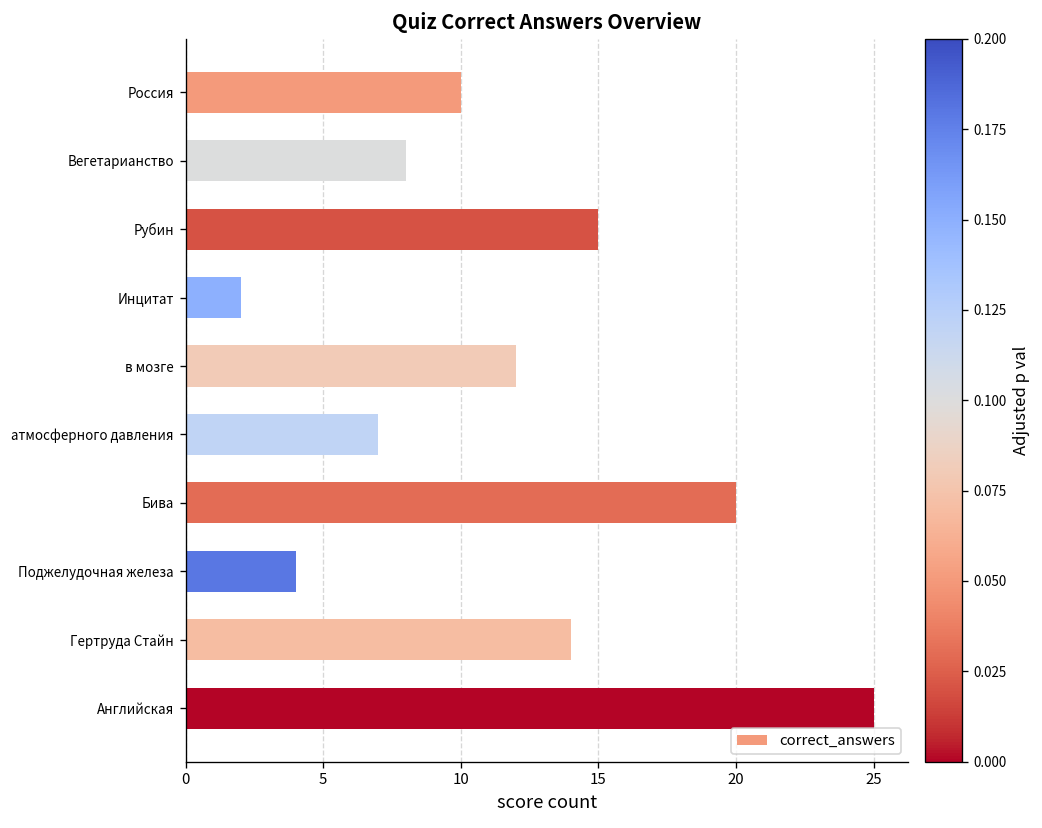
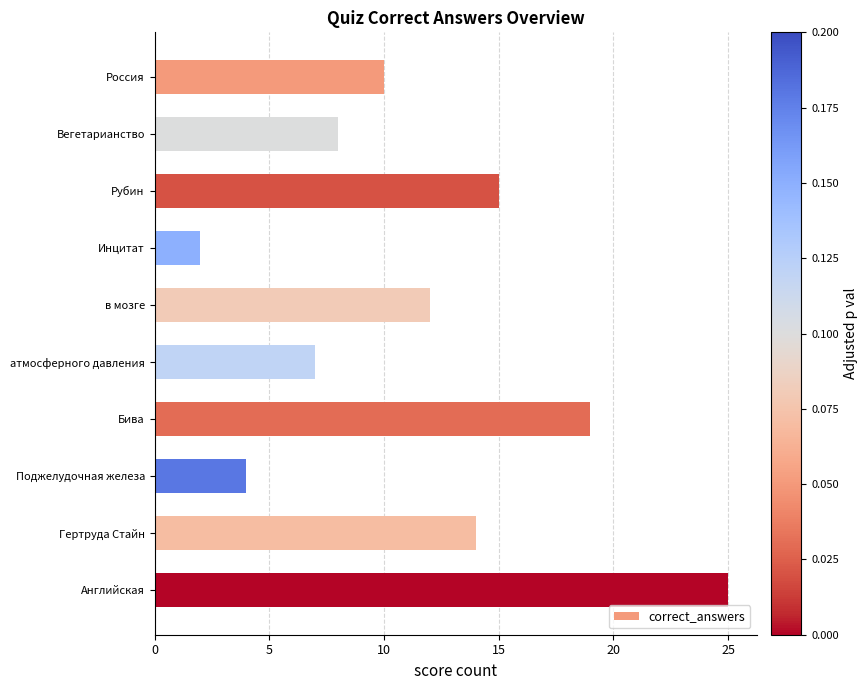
  {
    "Россия": 10,
    "Вегетарианство": 8,
    "Рубин": 15,
    "Инцитат": 2,
    "в мозге": 12,
    "атмосферного давления": 7,
-   "Бива": 20,
+   "Бива": 19,
    "Поджелудочная железа": 4,
    "Гертруда Стайн": 14,
    "Английская": 25
  }
